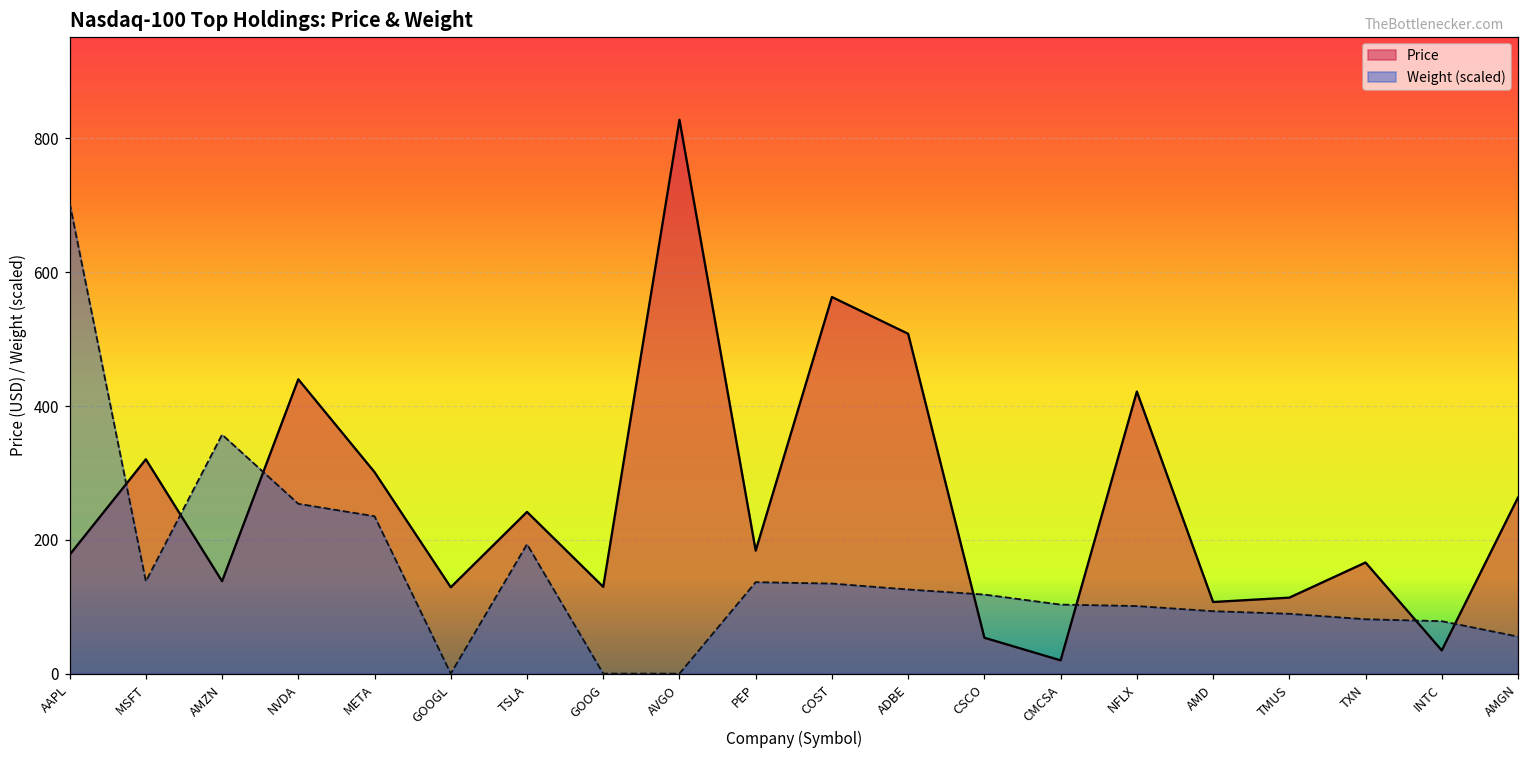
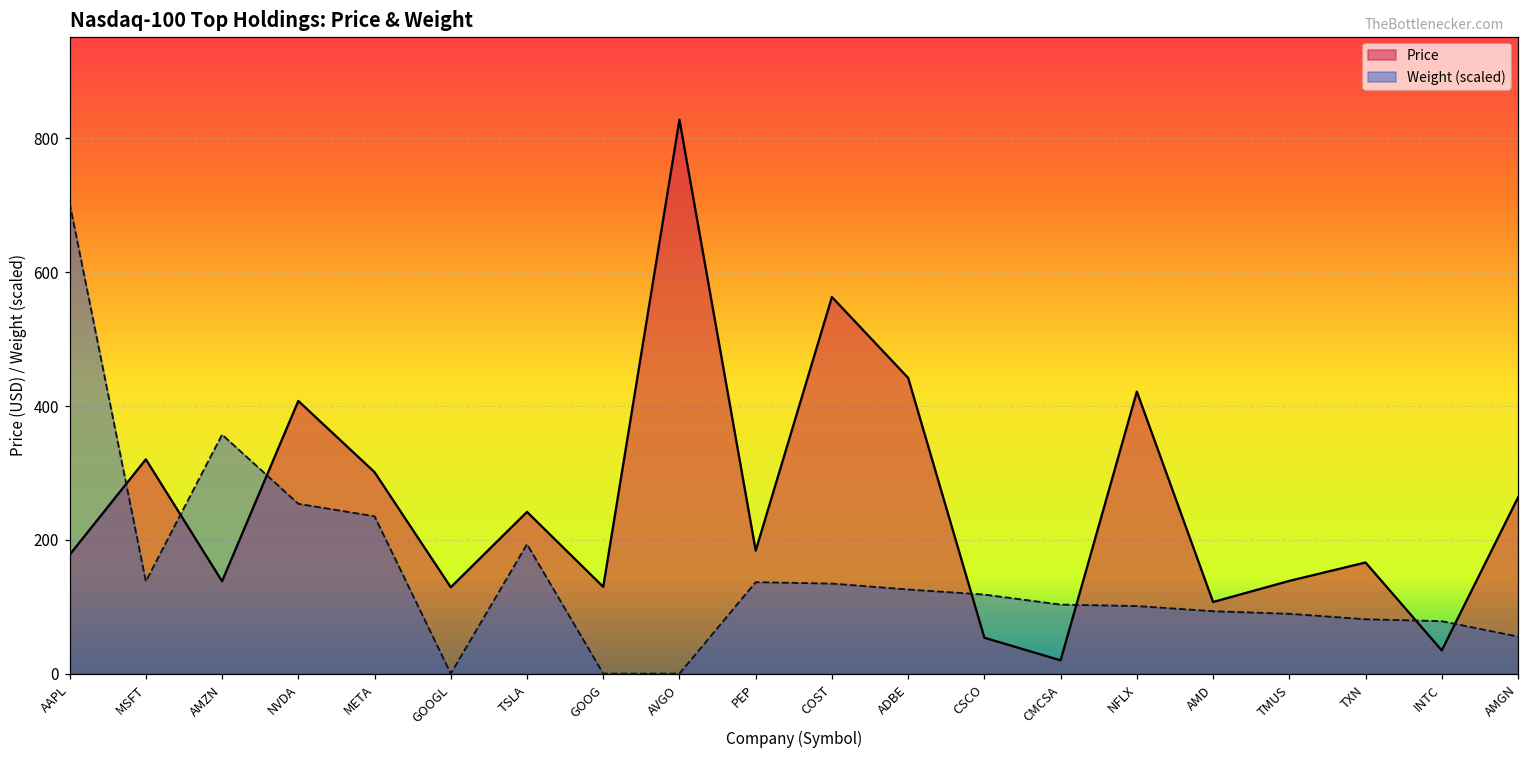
  {
    "Price": {
      "AAPL": 180,
      "MSFT": 320,
      "AMZN": 140,
-     "NVDA": 440,
+     "NVDA": 410,
      "META": 300,
      "GOOGL": 130,
      "TSLA": 240,
      "GOOG": 130,
      "AVGO": 830,
      "PEP": 180,
      "COST": 560,
-     "ADBE": 510,
+     "ADBE": 440,
      "CSCO": 50,
      "CMCSA": 20,
      "NFLX": 420,
      "AMD": 110,
-     "TMUS": 110,
+     "TMUS": 140,
      "TXN": 170,
      "INTC": 30,
      "AMGN": 260
    },
    "Weight (scaled)": {
      "AAPL": 700,
      "MSFT": 140,
      "AMZN": 360,
      "NVDA": 250,
      "META": 240,
      "GOOGL": 0,
      "TSLA": 190,
      "GOOG": 0,
      "AVGO": 0,
      "PEP": 140,
      "COST": 130,
      "ADBE": 130,
      "CSCO": 120,
      "CMCSA": 100,
      "NFLX": 100,
      "AMD": 90,
      "TMUS": 90,
      "TXN": 80,
      "INTC": 80,
      "AMGN": 60
    }
  }
